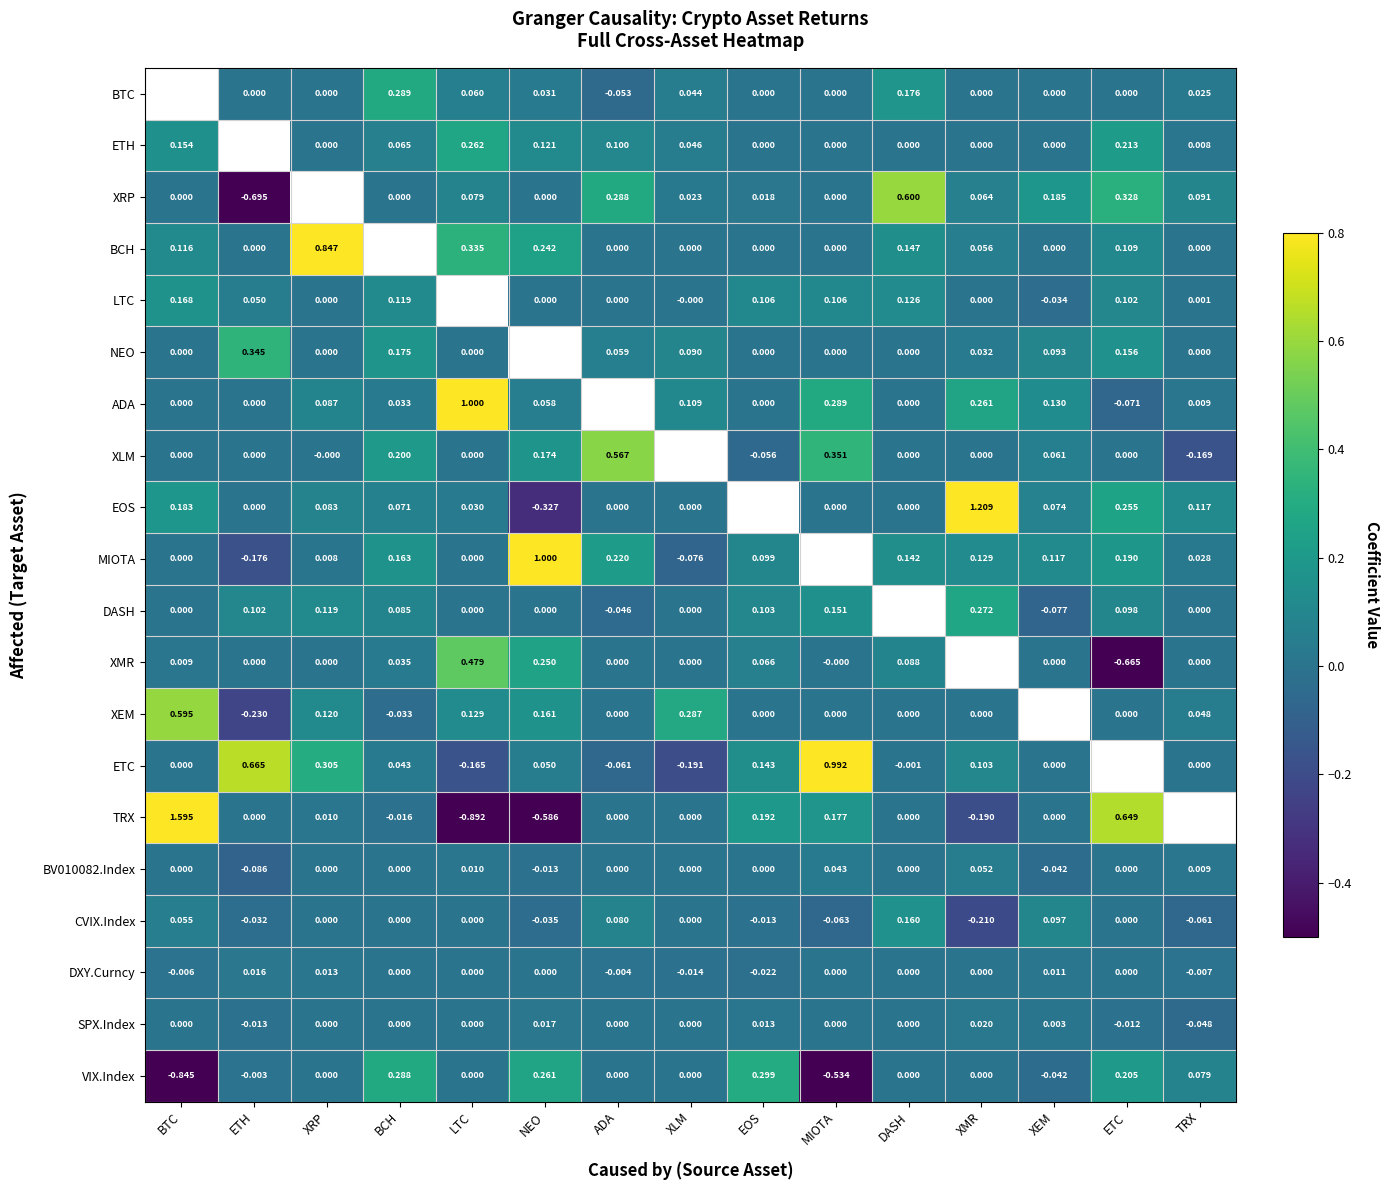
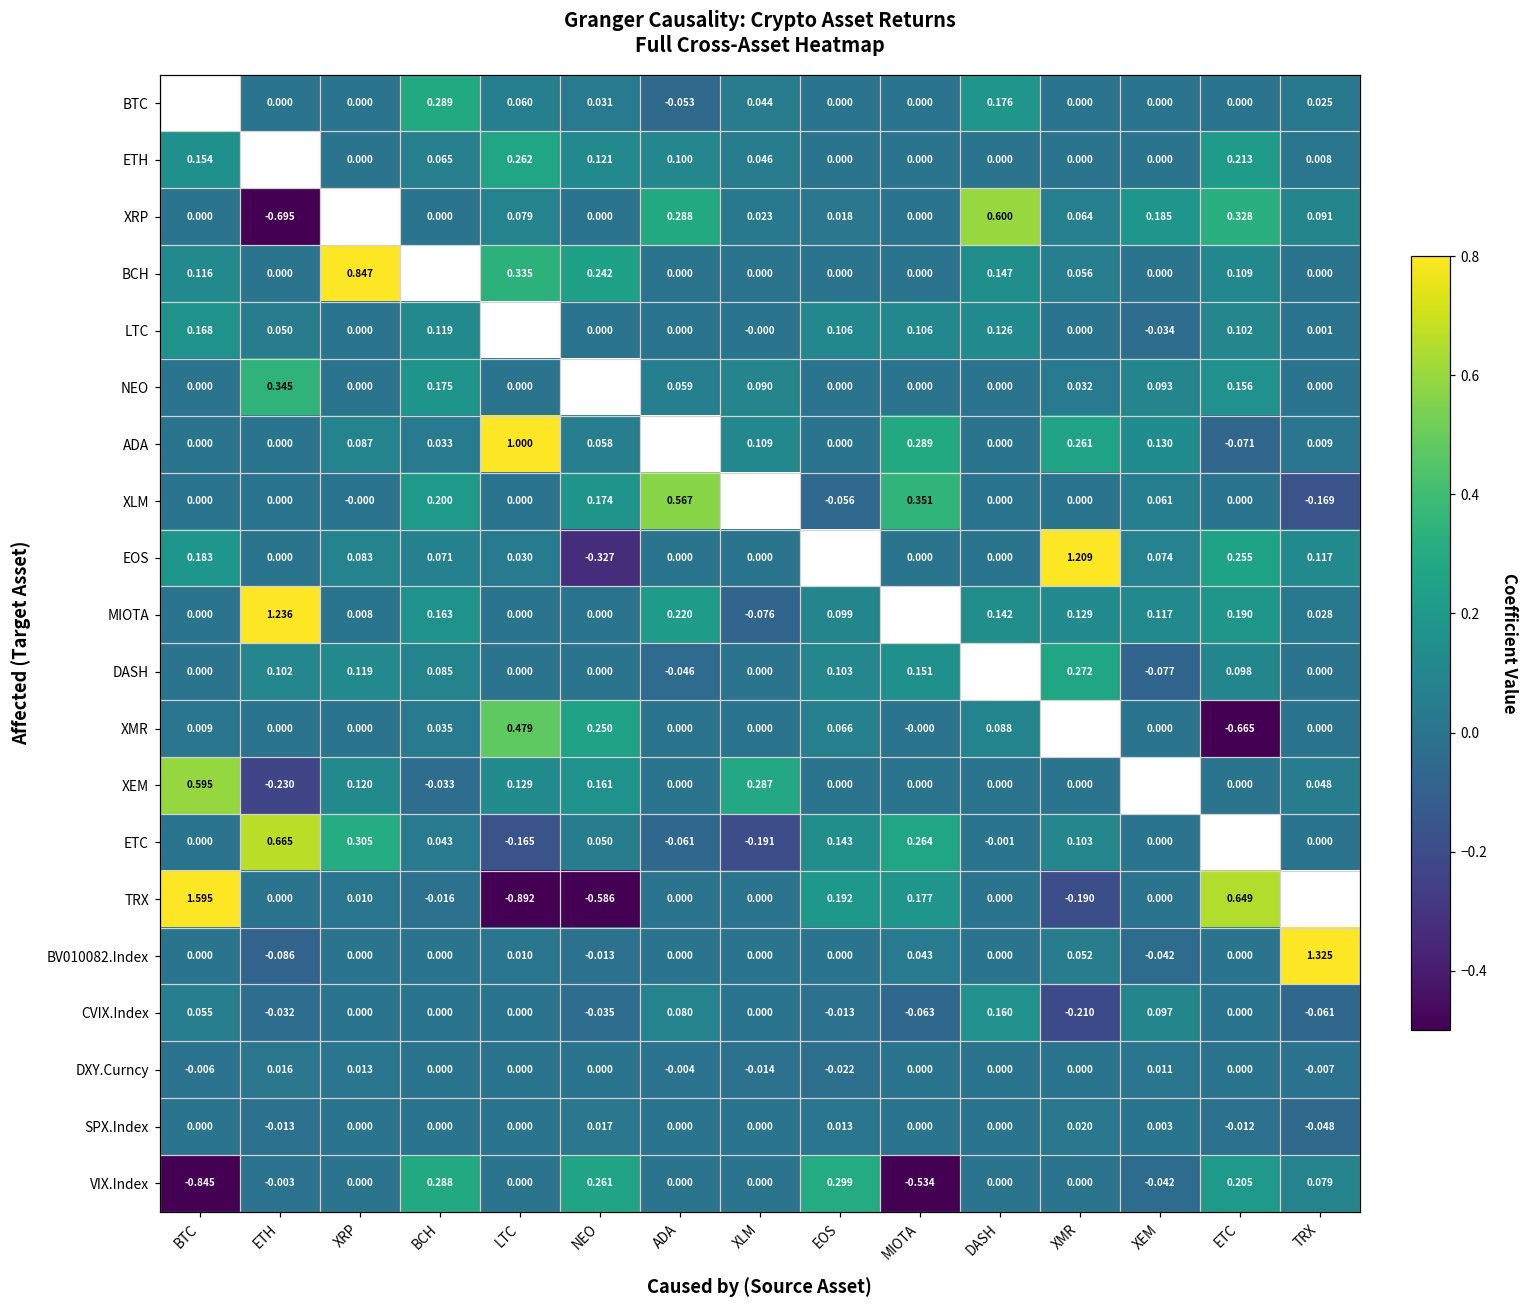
  {
    "MIOTA": {
      "BTC": 0.000,
-     "ETH": -0.176,
+     "ETH": 1.236,
      "XRP": 0.008,
      "BCH": 0.163,
      "LTC": 0.000,
-     "NEO": 1.000,
+     "NEO": 0.000,
      "ADA": 0.220,
      "XLM": -0.076,
      "EOS": 0.099,
      "DASH": 0.142,
      "XMR": 0.129,
      "XEM": 0.117,
      "ETC": 0.190,
      "TRX": 0.028
    },
    "ETC": {
      "BTC": 0.000,
      "ETH": 0.665,
      "XRP": 0.305,
      "BCH": 0.043,
      "LTC": -0.165,
      "NEO": 0.050,
      "ADA": -0.061,
      "XLM": -0.191,
      "EOS": 0.143,
-     "MIOTA": 0.992,
+     "MIOTA": 0.264,
      "DASH": -0.001,
      "XMR": 0.103,
      "XEM": 0.000,
      "TRX": 0.000
    },
    "BV010082.Index": {
      "BTC": 0.000,
      "ETH": -0.086,
      "XRP": 0.000,
      "BCH": 0.000,
      "LTC": 0.010,
      "NEO": -0.013,
      "ADA": 0.000,
      "XLM": 0.000,
      "EOS": 0.000,
      "MIOTA": 0.043,
      "DASH": 0.000,
      "XMR": 0.052,
      "XEM": -0.042,
      "ETC": 0.000,
-     "TRX": 0.009
+     "TRX": 1.325
    }
  }
